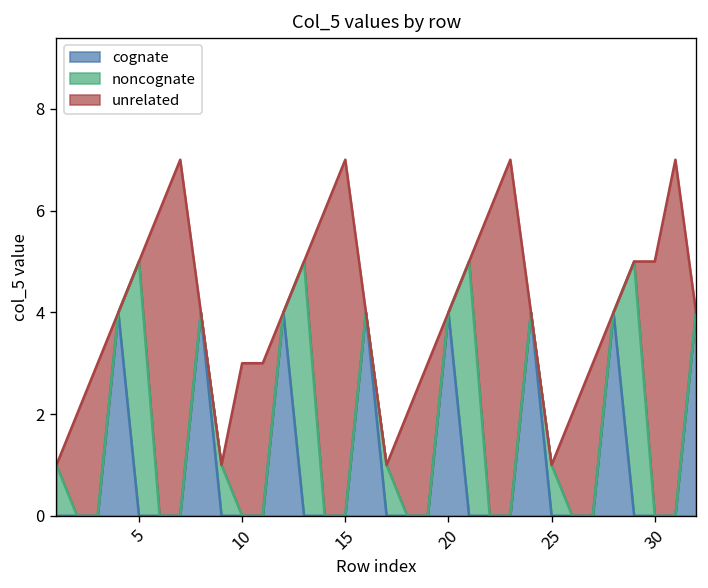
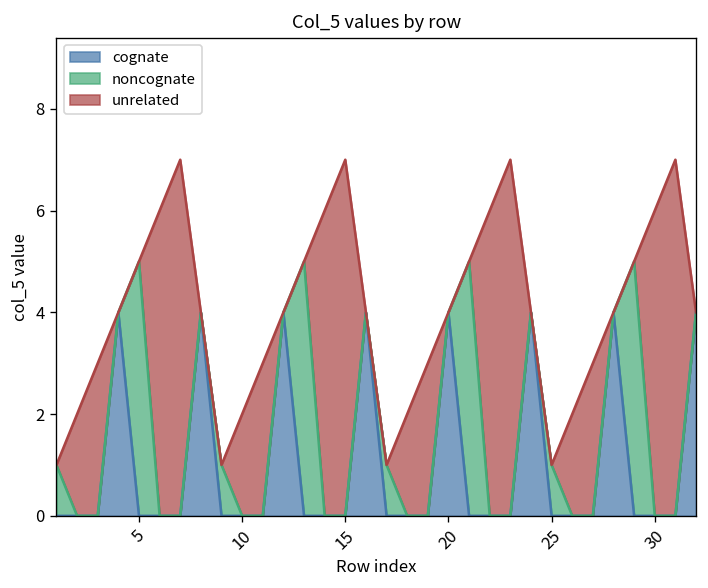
  {
    "cognate": {
      "5": 0,
      "25": 0
    },
    "unrelated": {
-     "10": 3,
+     "10": 2,
      "15": 7,
-     "30": 5
+     "30": 6
    }
  }
